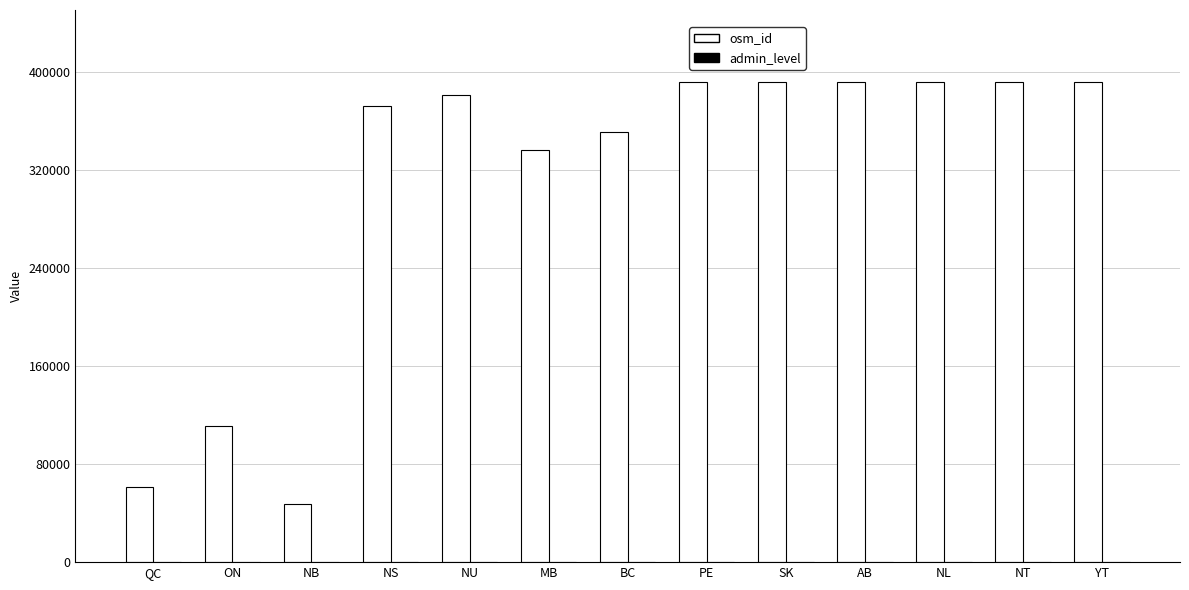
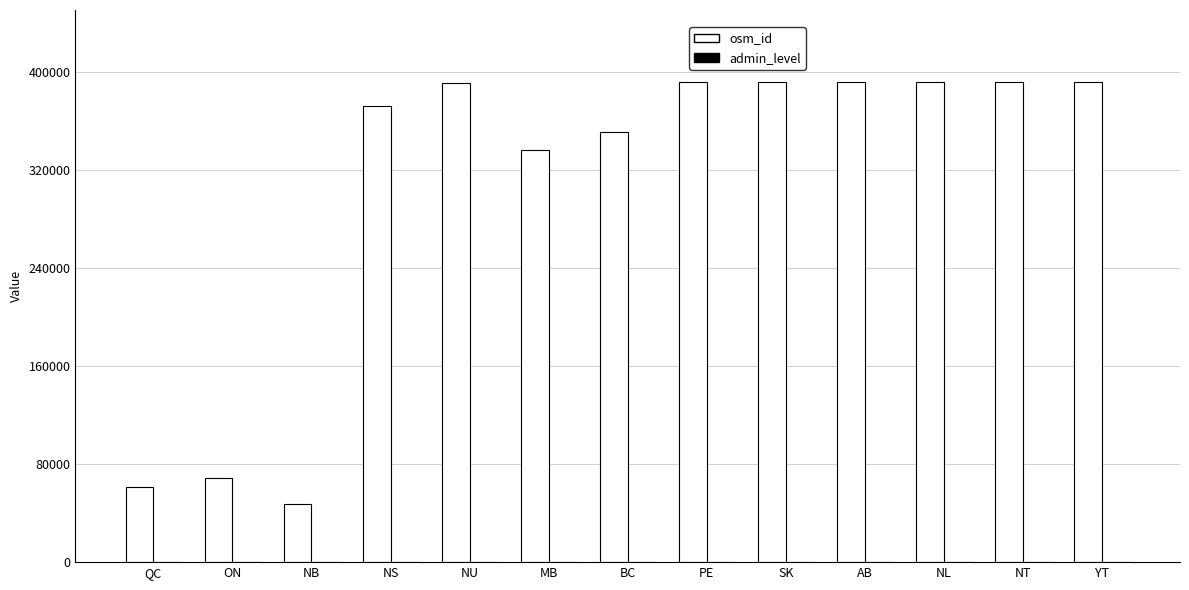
  {
    "osm_id": {
      "QC": 62000,
-     "ON": 111000,
+     "ON": 69000,
      "NB": 47000,
      "NS": 372000,
-     "NU": 380000,
+     "NU": 391000,
      "MB": 336000,
      "BC": 351000,
      "PE": 391000,
      "SK": 391000,
      "AB": 391000,
      "NL": 391000,
      "NT": 391000,
      "YT": 391000
    }
  }
